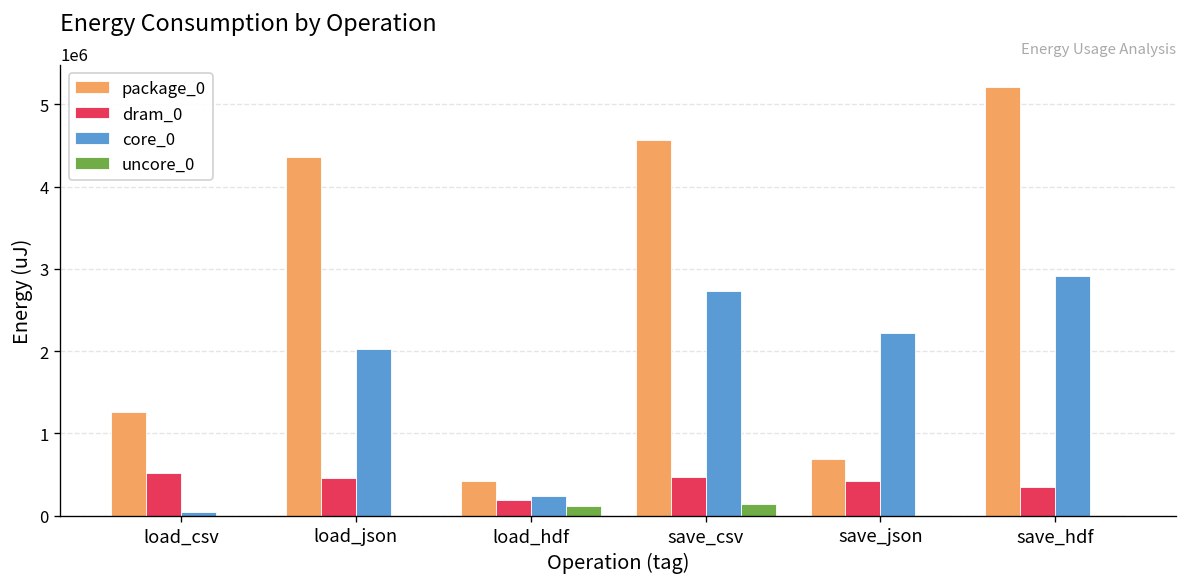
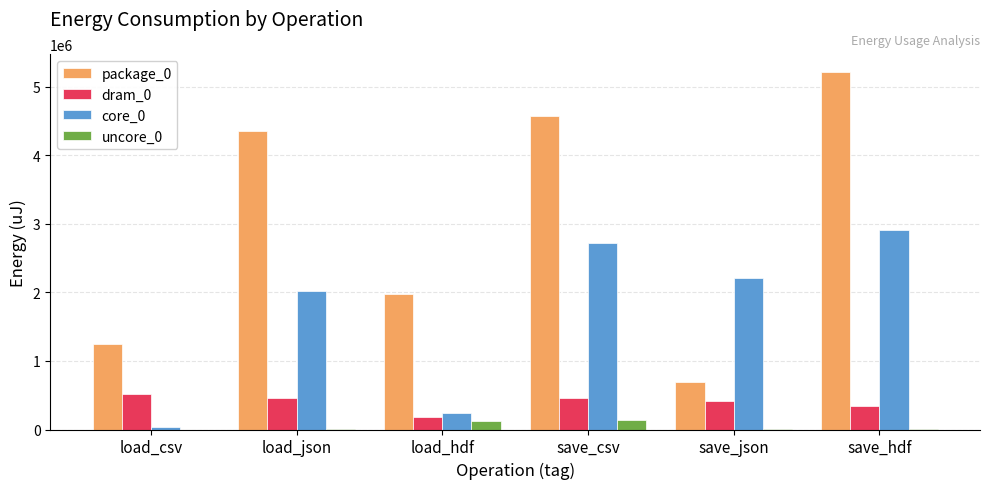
  {
    "package_0": {
      "load_csv": 1300000,
      "load_json": 4400000,
-     "load_hdf": 400000,
+     "load_hdf": 2000000,
      "save_csv": 4600000,
      "save_json": 700000,
      "save_hdf": 5200000
    },
    "dram_0": {
      "load_csv": 500000,
      "load_json": 500000,
      "load_hdf": 200000,
      "save_csv": 500000,
      "save_json": 400000,
      "save_hdf": 300000
    },
    "core_0": {
      "load_csv": 0,
      "load_json": 2000000,
      "load_hdf": 200000,
      "save_csv": 2700000,
      "save_json": 2200000,
      "save_hdf": 2900000
    },
    "uncore_0": {
      "load_csv": 0,
      "load_hdf": 100000,
      "save_csv": 100000
    }
  }
